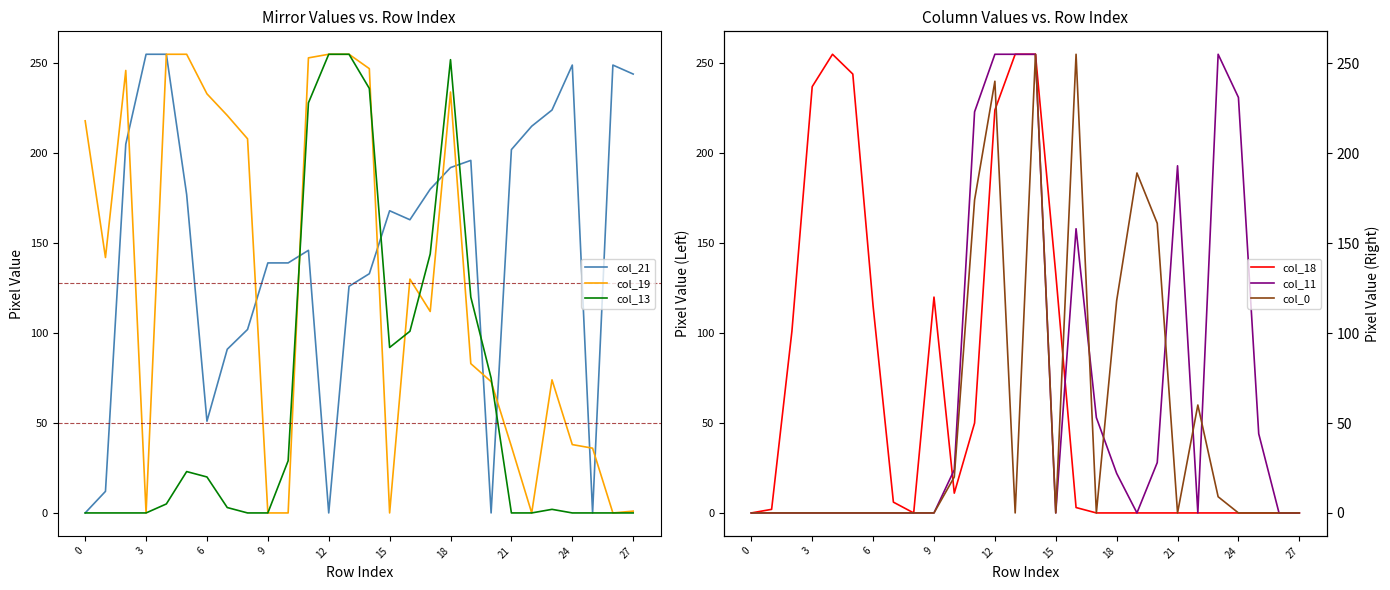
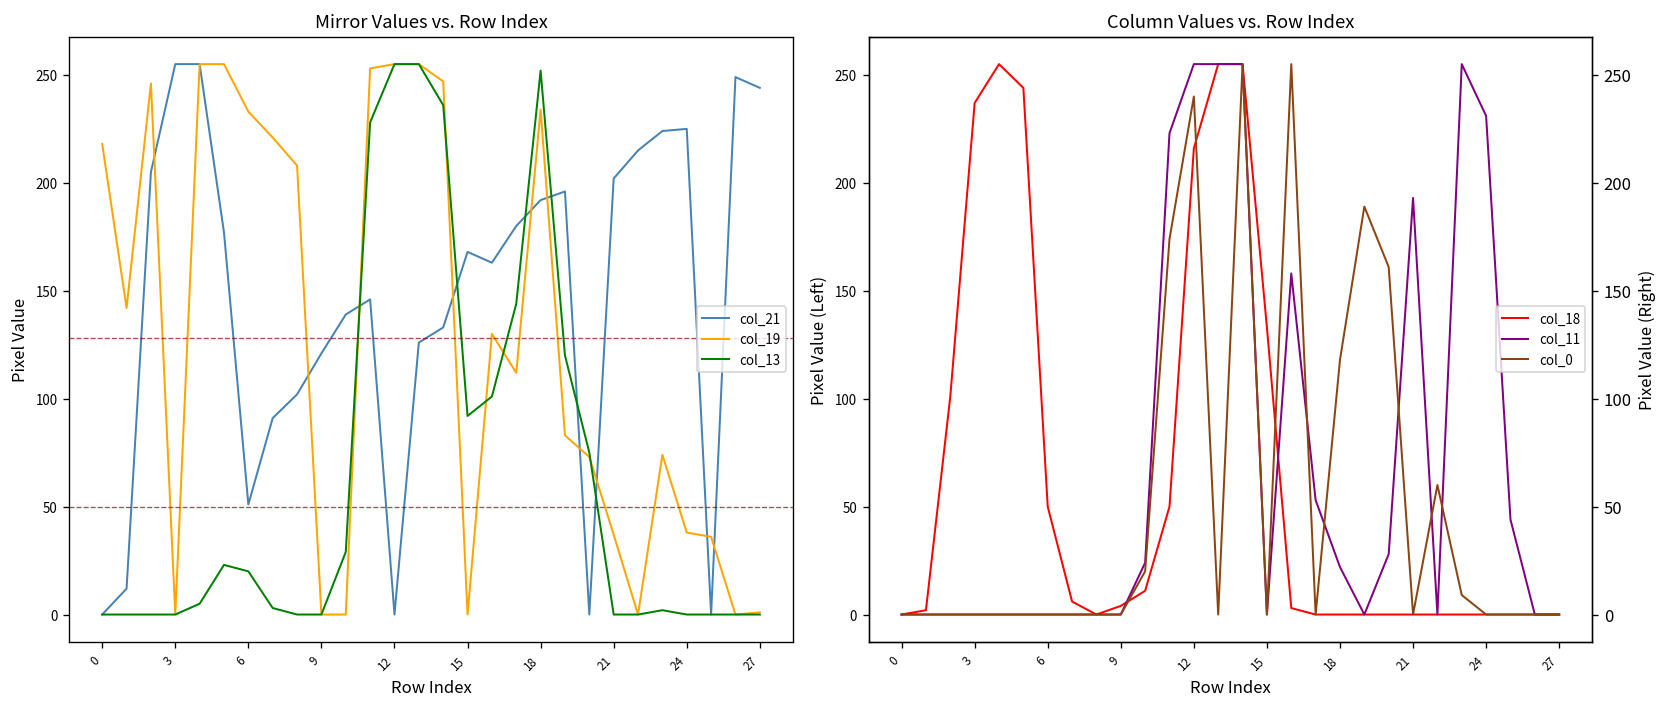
  {
    "Mirror Values vs. Row Index": {
      "col_21": {
        "3": 255,
        "6": 51,
-       "9": 139,
+       "9": 121,
        "12": 0,
        "15": 168,
        "18": 192,
        "21": 202,
-       "24": 249,
+       "24": 225,
        "27": 244
      },
      "col_19": {
        "0": 218,
        "6": 233,
        "15": 0,
        "18": 234,
        "21": 37,
        "24": 38
      },
      "col_13": {
        "6": 20,
        "15": 92,
        "18": 252,
        "21": 0,
        "24": 0
      }
    },
    "Column Values vs. Row Index": {
      "col_18": {
        "3": 237,
-       "6": 115,
-       "9": 120,
-       "12": 224,
+       "6": 50,
+       "9": 4,
+       "12": 216,
        "15": 133,
        "18": 0,
        "21": 0,
        "24": 0
      },
      "col_11": {
        "3": 0,
        "6": 0,
        "9": 0,
        "12": 255,
        "15": 0,
        "18": 22,
        "21": 193,
        "24": 231
      },
      "col_0": {
        "0": 0,
        "3": 0,
        "6": 0,
        "9": 0,
        "12": 240,
        "15": 0,
        "18": 118,
        "21": 0,
        "24": 0,
        "27": 0
      }
    }
  }
